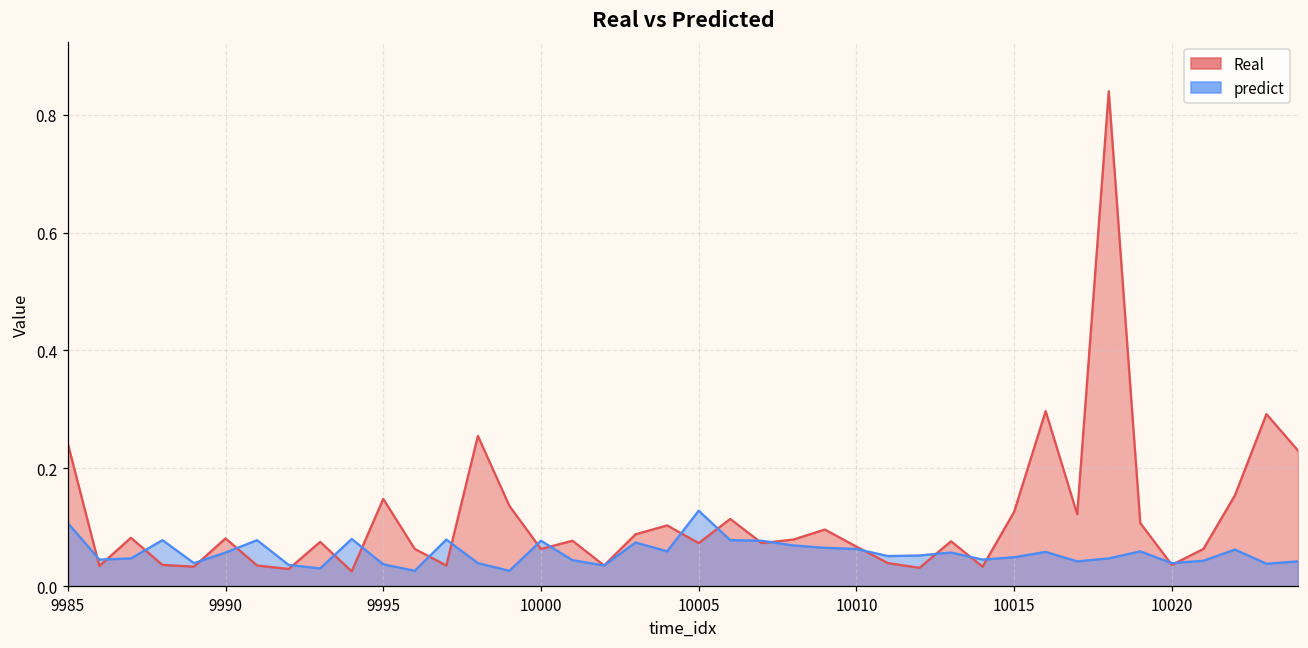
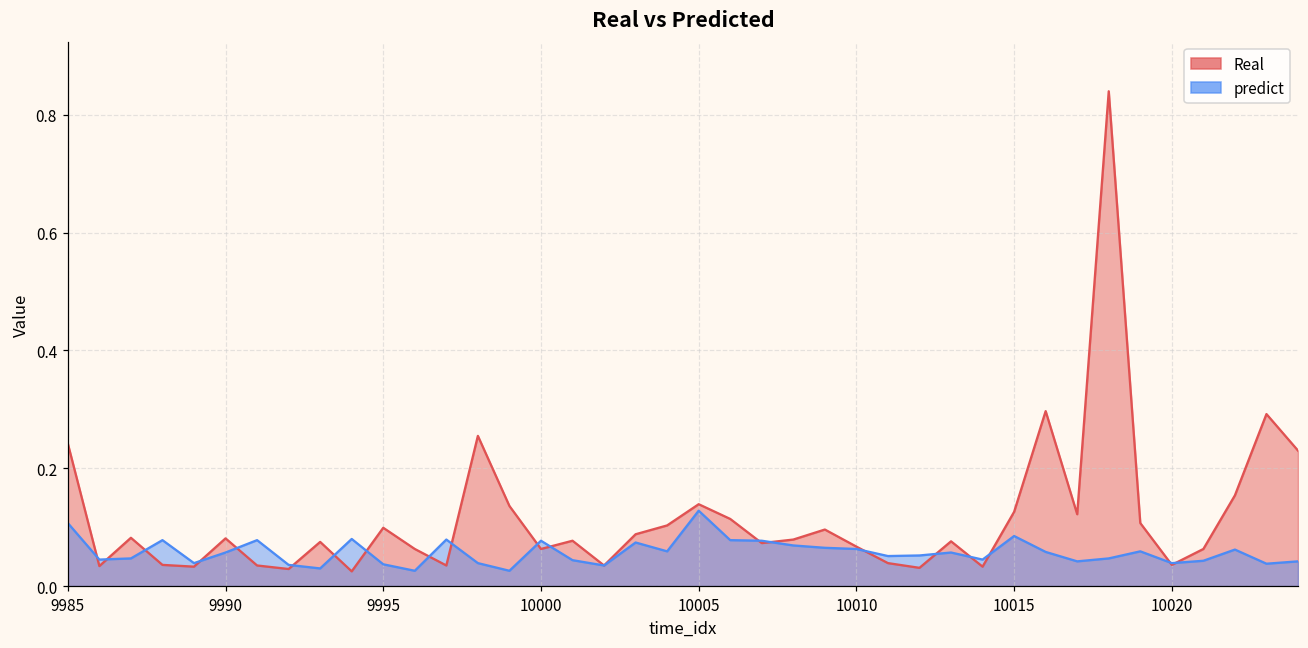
  {
    "Real": {
      "9985": 0.24,
      "9990": 0.08,
-     "9995": 0.15,
+     "9995": 0.10,
      "10000": 0.06,
-     "10005": 0.07,
+     "10005": 0.14,
      "10015": 0.13
    },
    "predict": {
      "9985": 0.11,
      "9990": 0.06,
      "9995": 0.04,
      "10000": 0.08,
      "10005": 0.13,
-     "10015": 0.05
+     "10015": 0.09
    }
  }
